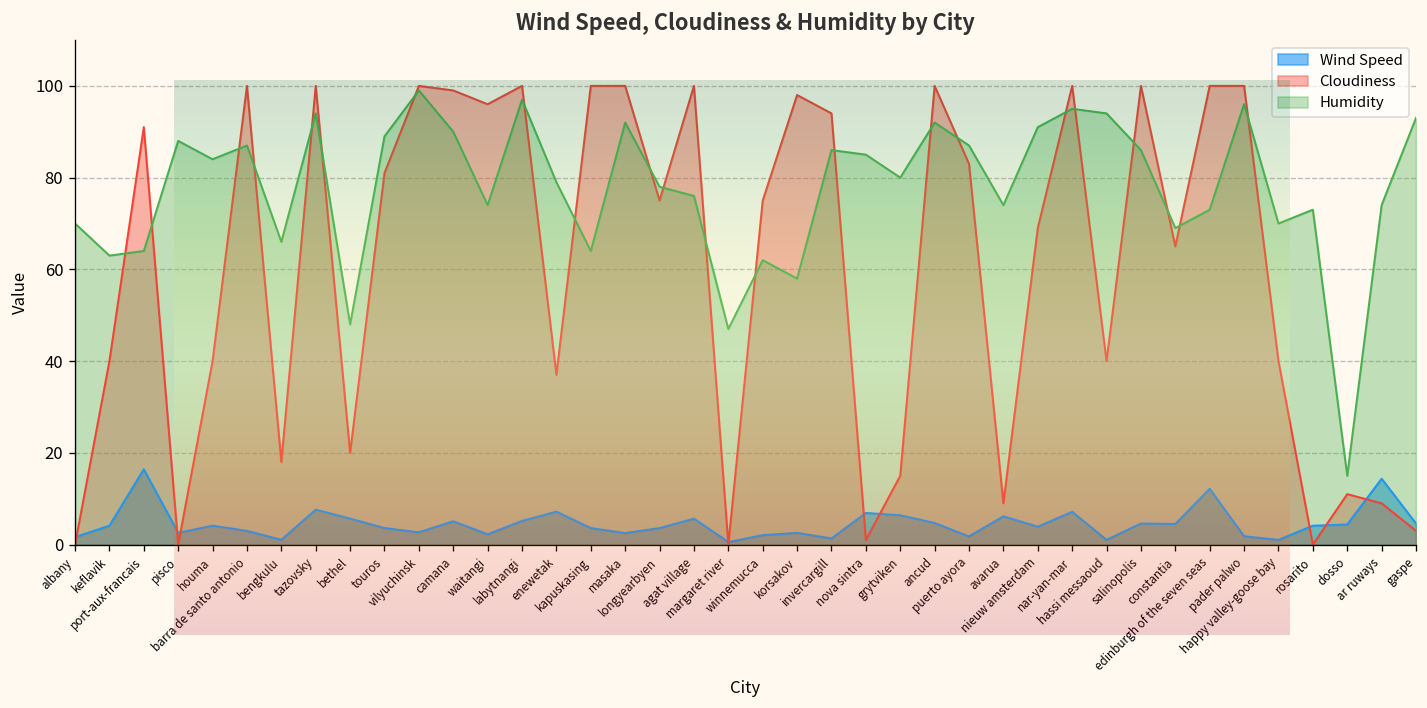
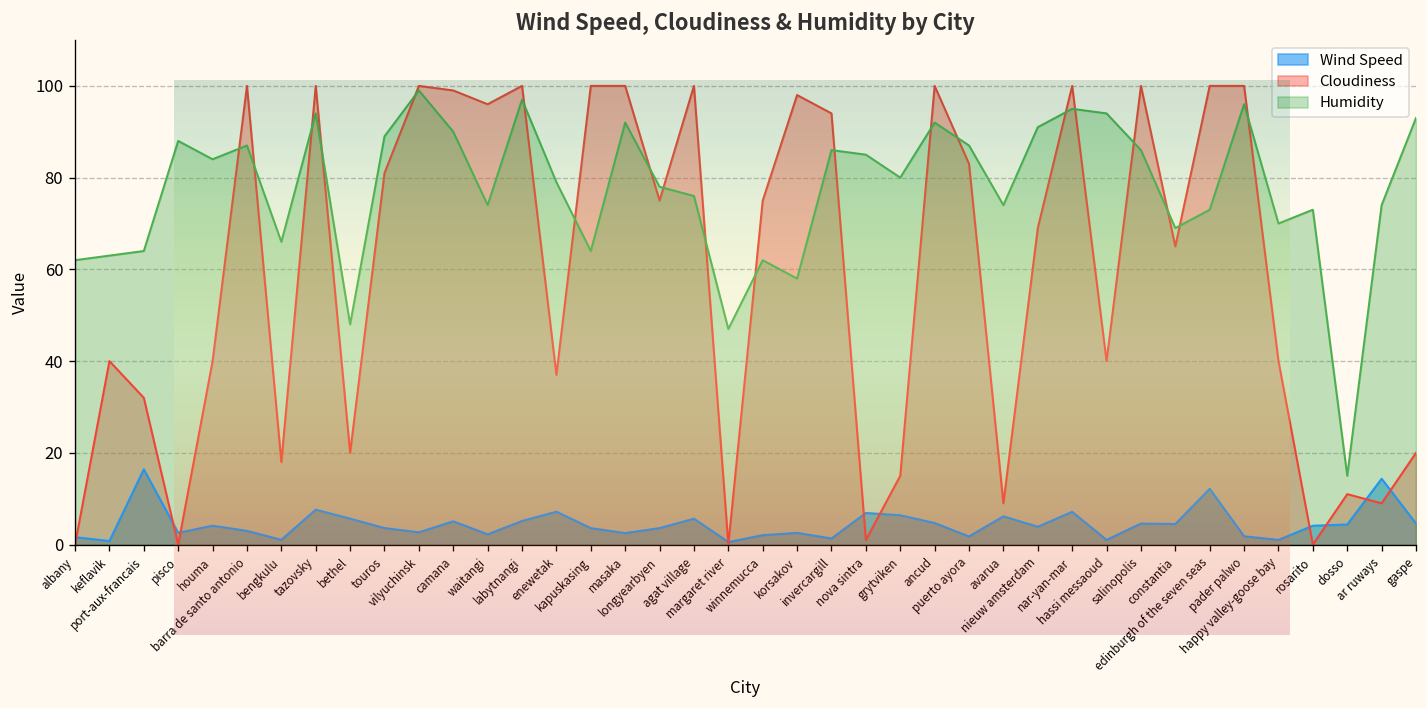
  {
    "Wind Speed, Cloudiness & Humidity by City": {
      "Wind Speed": {
        "albany": 2,
-       "keflavik": 4,
+       "keflavik": 1,
        "port-aux-francais": 16,
        "pisco": 3,
        "dosso": 4,
        "ar ruways": 14,
        "gaspe": 5
      },
      "Cloudiness": {
        "albany": 0,
        "keflavik": 40,
-       "port-aux-francais": 91,
+       "port-aux-francais": 32,
        "pisco": 0,
        "dosso": 11,
        "ar ruways": 9,
-       "gaspe": 3
+       "gaspe": 20
      },
      "Humidity": {
-       "albany": 70,
+       "albany": 62,
        "keflavik": 63,
        "port-aux-francais": 64,
        "pisco": 88,
        "dosso": 15,
        "ar ruways": 74,
        "gaspe": 93
      }
    }
  }
